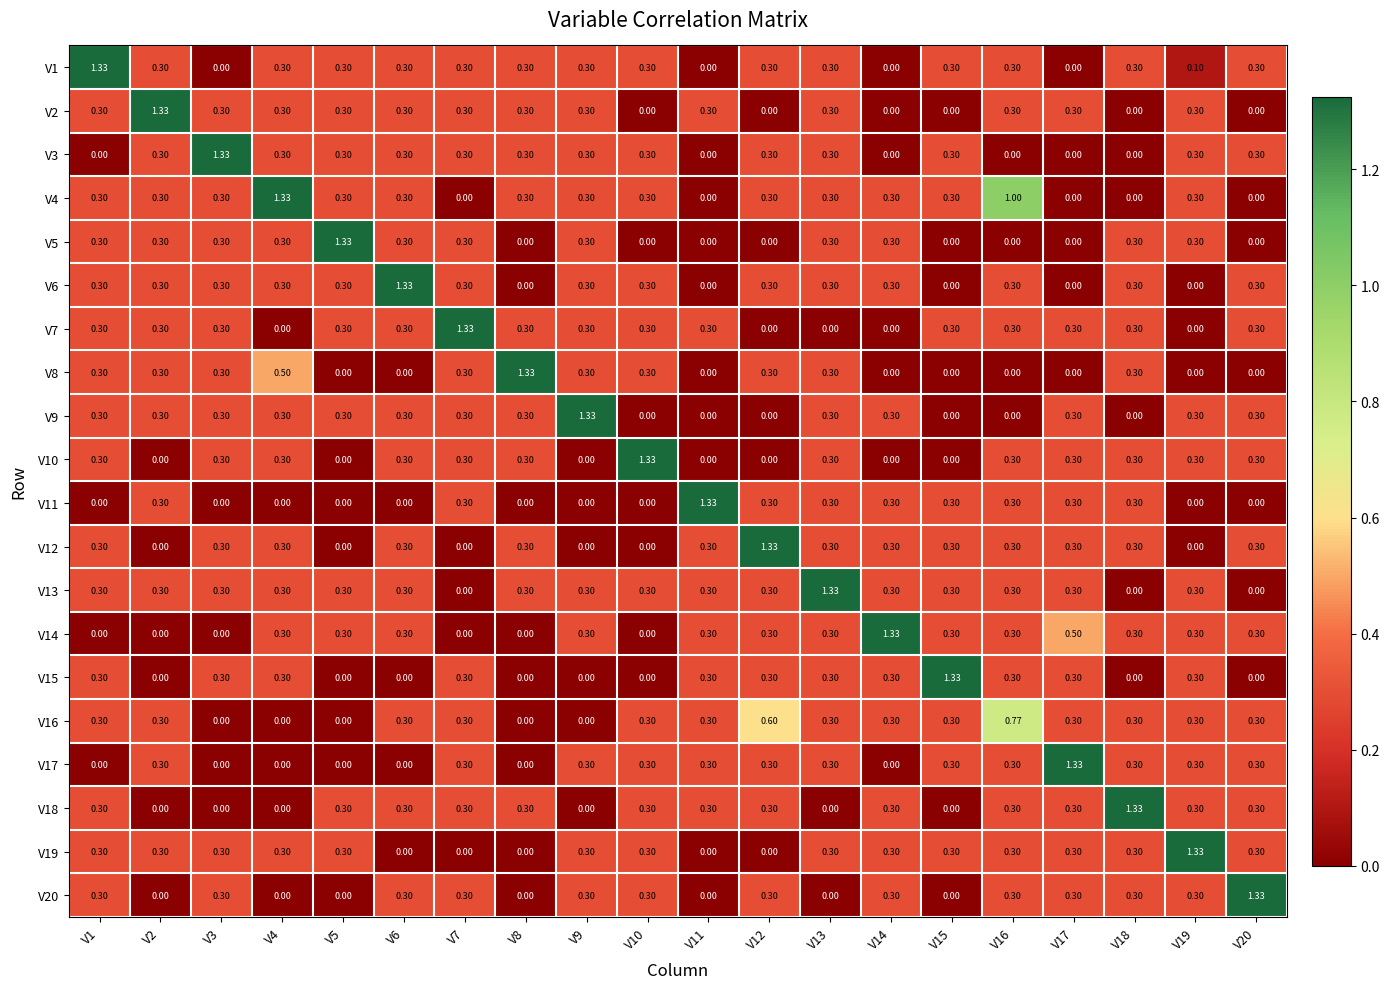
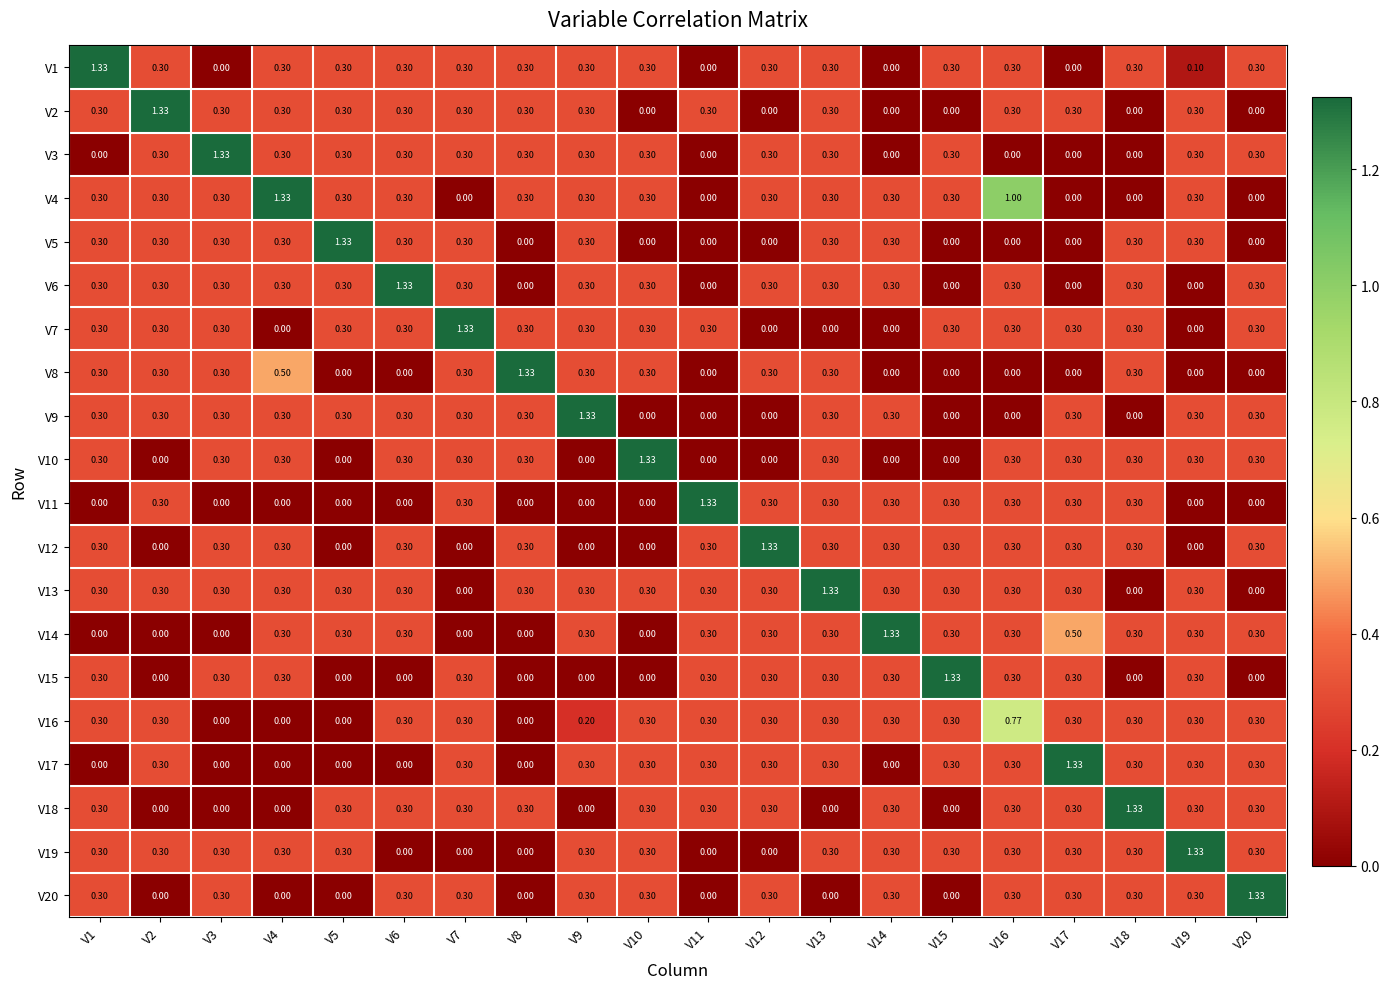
  {
    "V16": {
      "V1": 0.30,
      "V2": 0.30,
      "V3": 0.00,
      "V4": 0.00,
      "V5": 0.00,
      "V6": 0.30,
      "V7": 0.30,
      "V8": 0.00,
-     "V9": 0.00,
+     "V9": 0.20,
      "V10": 0.30,
      "V11": 0.30,
-     "V12": 0.60,
+     "V12": 0.30,
      "V13": 0.30,
      "V14": 0.30,
      "V15": 0.30,
      "V16": 0.77,
      "V17": 0.30,
      "V18": 0.30,
      "V19": 0.30,
      "V20": 0.30
    }
  }
